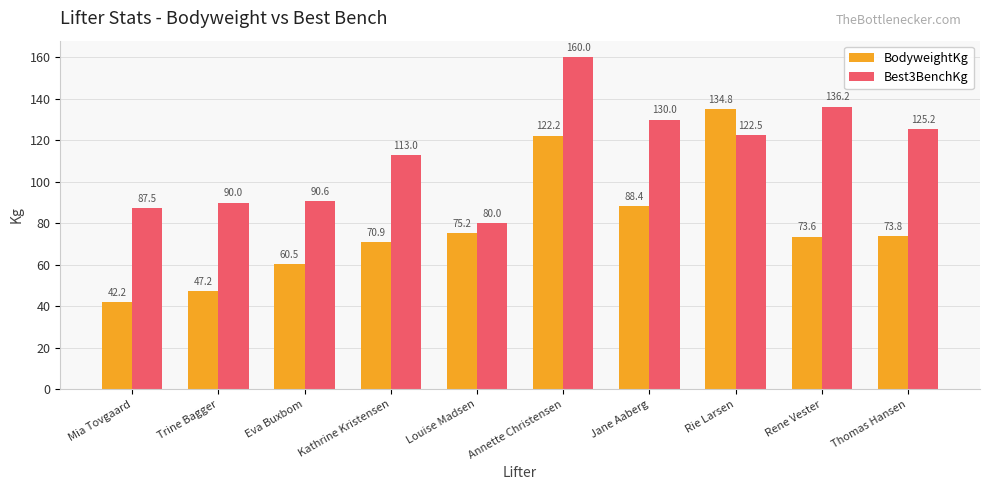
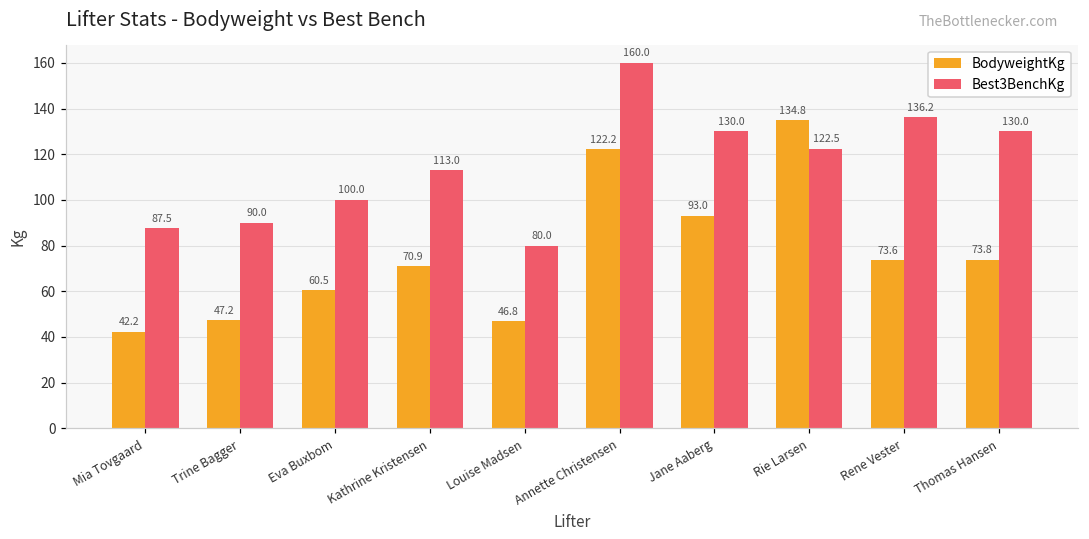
  {
    "BodyweightKg": {
      "Mia Tovgaard": 42.2,
      "Trine Bagger": 47.2,
      "Eva Buxbom": 60.5,
      "Kathrine Kristensen": 70.9,
-     "Louise Madsen": 75.2,
+     "Louise Madsen": 46.8,
      "Annette Christensen": 122.2,
-     "Jane Aaberg": 88.4,
+     "Jane Aaberg": 93.0,
      "Rie Larsen": 134.8,
      "Rene Vester": 73.6,
      "Thomas Hansen": 73.8
    },
    "Best3BenchKg": {
      "Mia Tovgaard": 87.5,
      "Trine Bagger": 90.0,
-     "Eva Buxbom": 90.6,
+     "Eva Buxbom": 100.0,
      "Kathrine Kristensen": 113.0,
      "Louise Madsen": 80.0,
      "Annette Christensen": 160.0,
      "Jane Aaberg": 130.0,
      "Rie Larsen": 122.5,
      "Rene Vester": 136.2,
-     "Thomas Hansen": 125.2
+     "Thomas Hansen": 130.0
    }
  }
